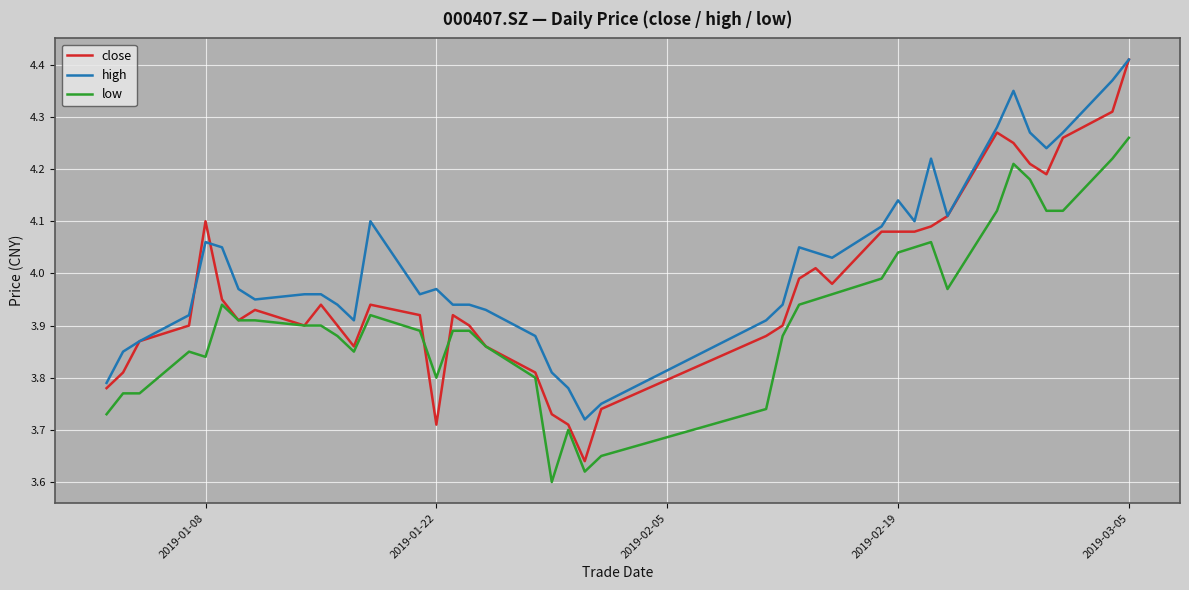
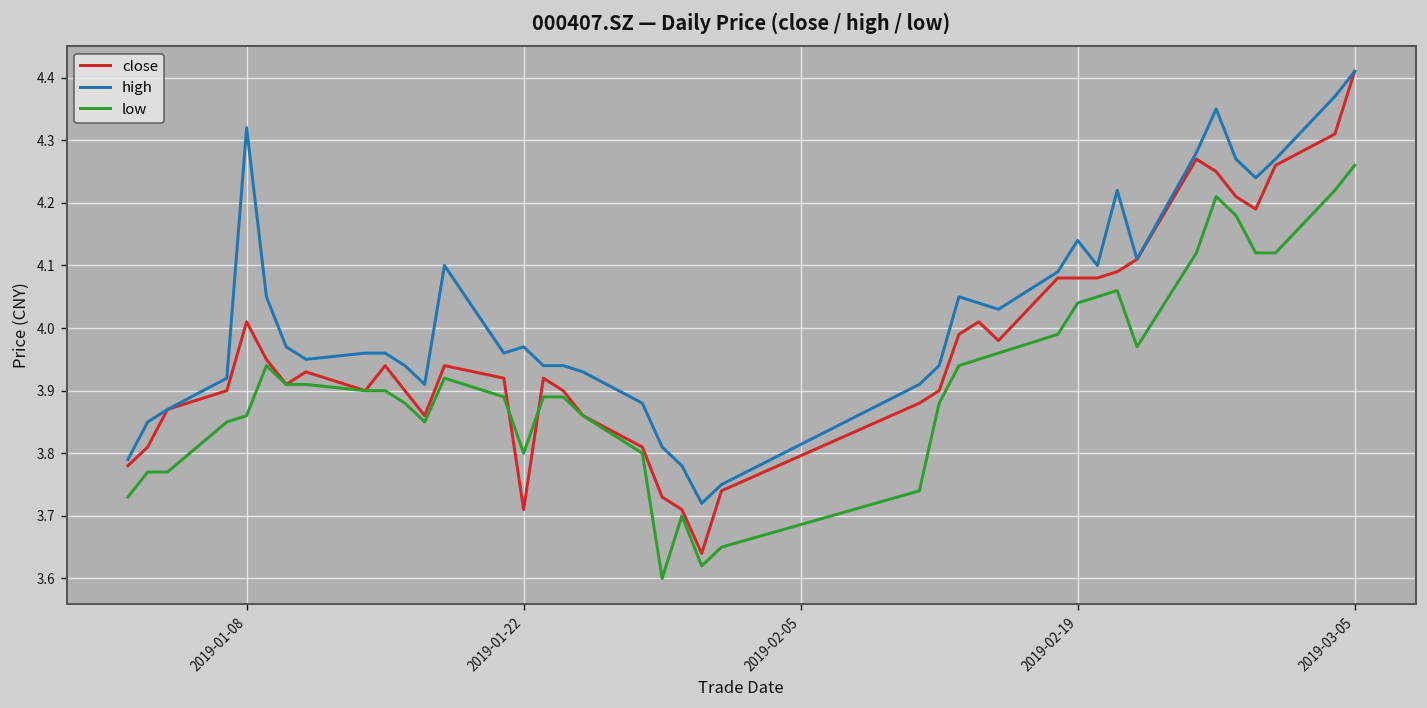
  {
    "close": {
-     "2019-01-08": 4.10,
+     "2019-01-08": 4.01,
      "2019-01-22": 3.71,
      "2019-02-19": 4.08
    },
    "high": {
-     "2019-01-08": 4.06,
+     "2019-01-08": 4.32,
      "2019-01-22": 3.97,
      "2019-02-19": 4.14
    },
    "low": {
-     "2019-01-08": 3.84,
+     "2019-01-08": 3.86,
      "2019-01-22": 3.80,
      "2019-02-19": 4.04,
      "2019-03-05": 4.26
    }
  }
